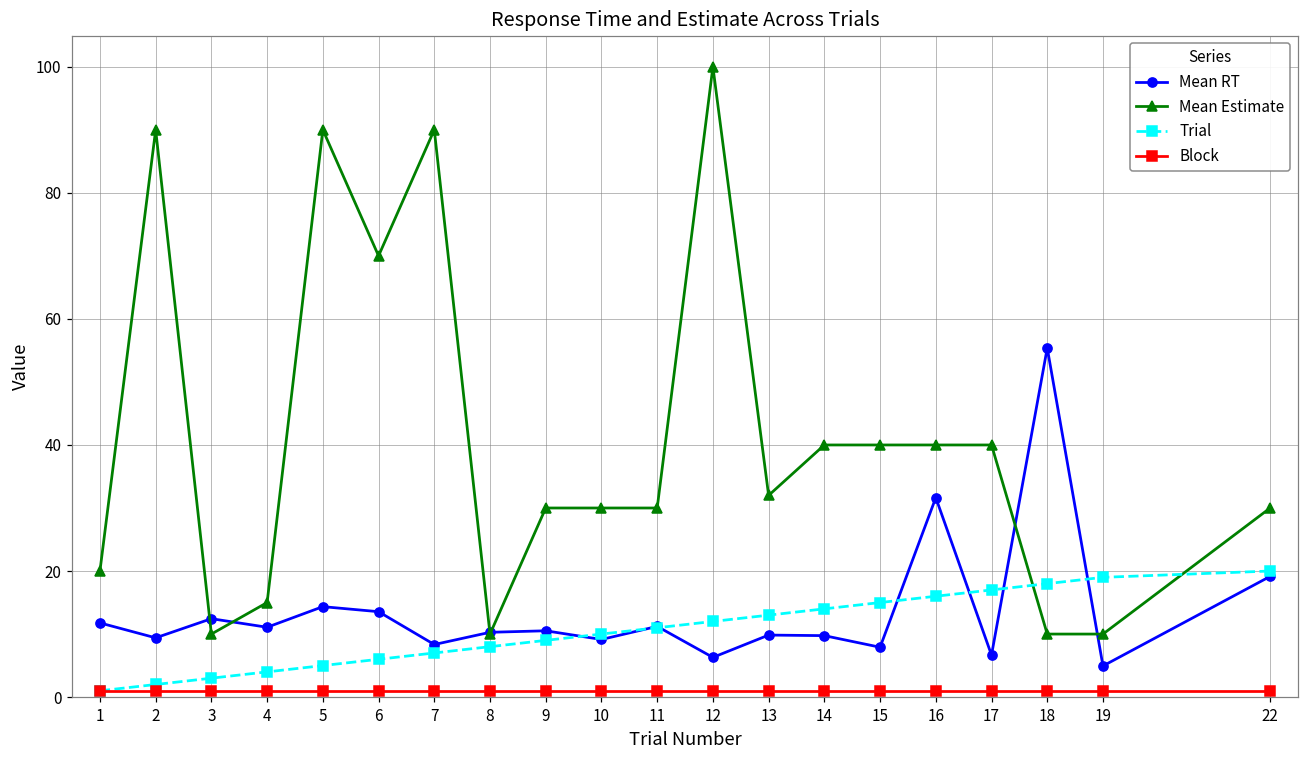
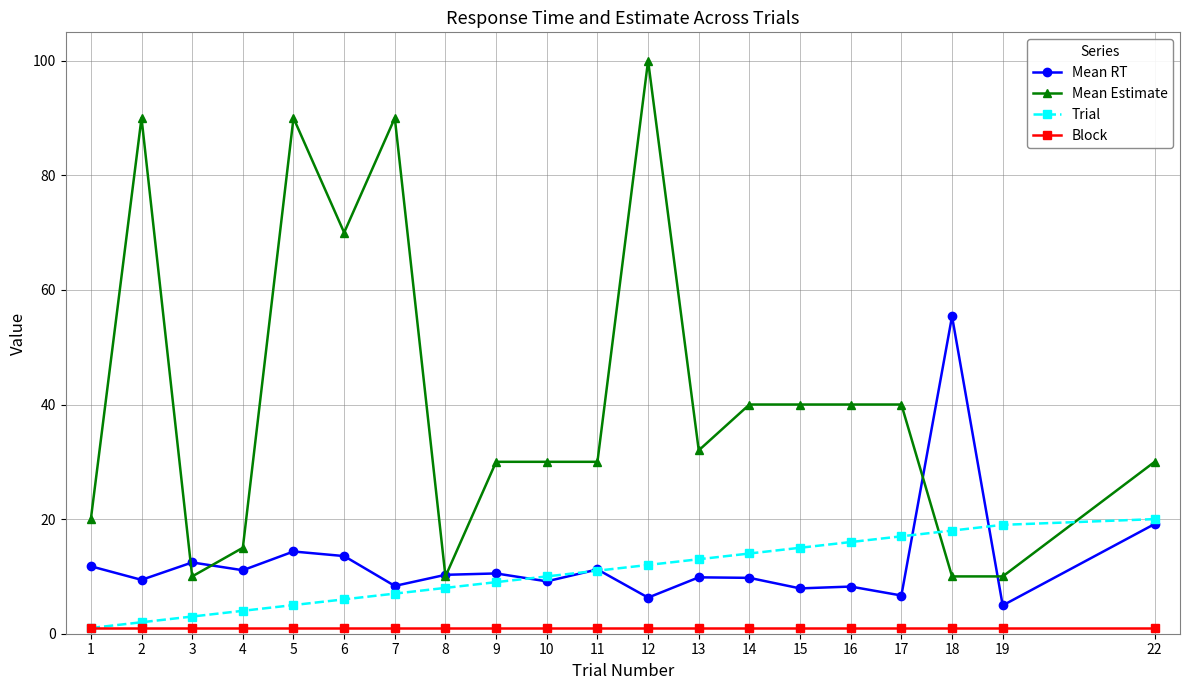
  {
    "Mean RT": {
      "1": 12,
      "2": 9,
      "3": 12,
      "4": 11,
      "5": 14,
      "6": 14,
      "7": 8,
      "9": 11,
      "10": 9,
      "12": 6,
      "13": 10,
      "14": 10,
      "15": 8,
-     "16": 32,
+     "16": 8,
      "17": 7,
      "18": 55,
      "19": 5,
      "22": 19
    },
    "Mean Estimate": {
      "1": 20,
      "2": 90,
      "3": 10,
      "4": 15,
      "5": 90,
      "6": 70,
      "7": 90,
      "9": 30,
      "10": 30,
      "11": 30,
      "12": 100,
      "13": 32,
      "14": 40,
      "15": 40,
      "16": 40,
      "17": 40,
      "18": 10,
      "19": 10,
      "22": 30
    },
    "Trial": {
      "2": 2,
      "3": 3,
      "4": 4,
      "5": 5,
      "6": 6,
      "7": 7,
      "8": 8,
      "9": 9,
      "10": 10,
      "12": 12,
      "13": 13,
      "14": 14,
      "15": 15,
      "16": 16,
      "17": 17,
      "18": 18,
      "19": 19,
      "22": 20
    },
    "Block": {
      "2": 1,
      "3": 1,
      "4": 1,
      "5": 1,
      "6": 1,
      "7": 1,
      "8": 1,
      "9": 1,
      "10": 1,
      "11": 1,
      "12": 1,
      "13": 1,
      "14": 1,
      "15": 1,
      "16": 1,
      "17": 1,
      "18": 1,
      "19": 1,
      "22": 1
    }
  }
